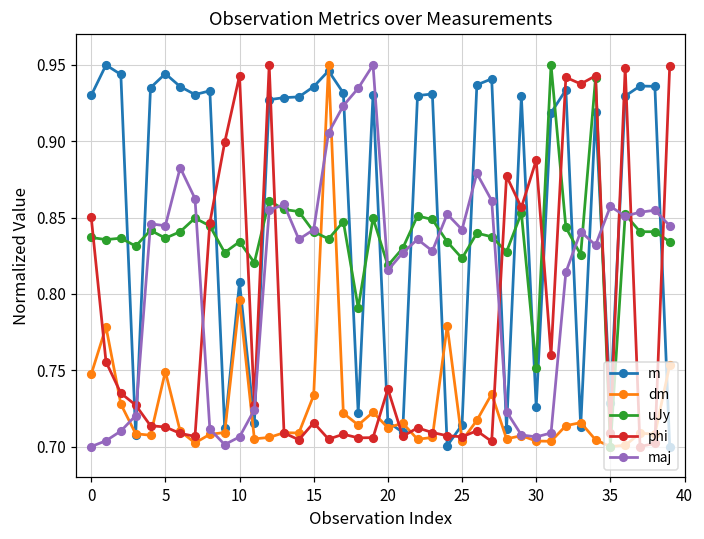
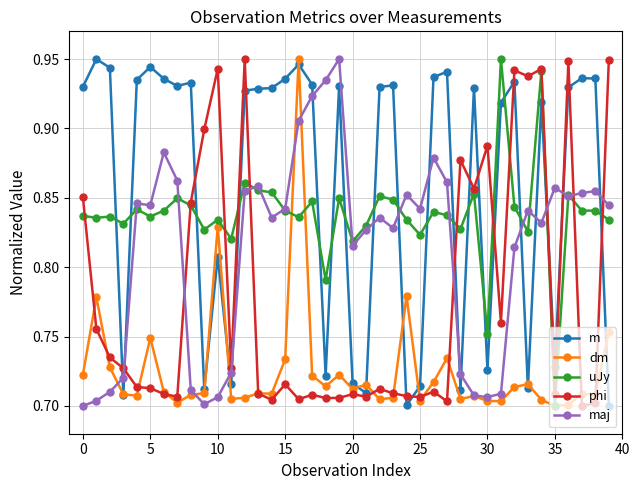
  {
    "m": {
      "0": 0.930,
      "5": 0.944,
      "10": 0.808,
      "15": 0.936,
      "20": 0.716,
      "25": 0.714,
      "30": 0.726
    },
    "dm": {
-     "0": 0.747,
+     "0": 0.722,
      "5": 0.749,
-     "10": 0.796,
+     "10": 0.829,
      "15": 0.734,
      "20": 0.712,
      "25": 0.704,
      "30": 0.704
    },
    "uJy": {
      "0": 0.837,
      "5": 0.837,
      "10": 0.834,
      "20": 0.819,
      "25": 0.823,
      "30": 0.752
    },
    "phi": {
      "0": 0.851,
      "5": 0.713,
      "10": 0.943,
      "15": 0.716,
-     "20": 0.738,
+     "20": 0.709,
      "25": 0.706,
      "30": 0.888
    },
    "maj": {
      "0": 0.700,
      "5": 0.845,
      "10": 0.706,
      "20": 0.815,
      "25": 0.842,
      "30": 0.706,
      "35": 0.857
    }
  }
